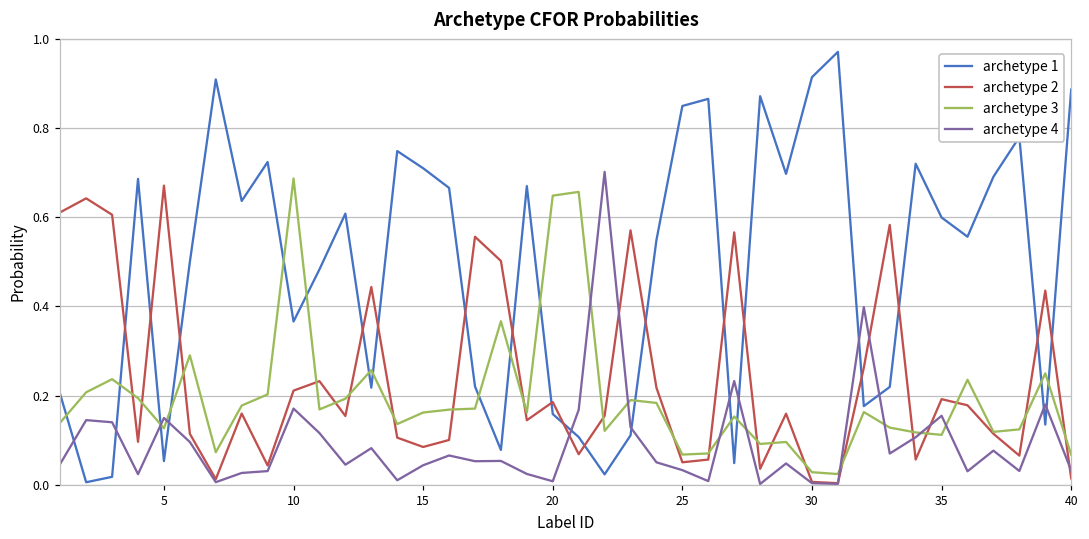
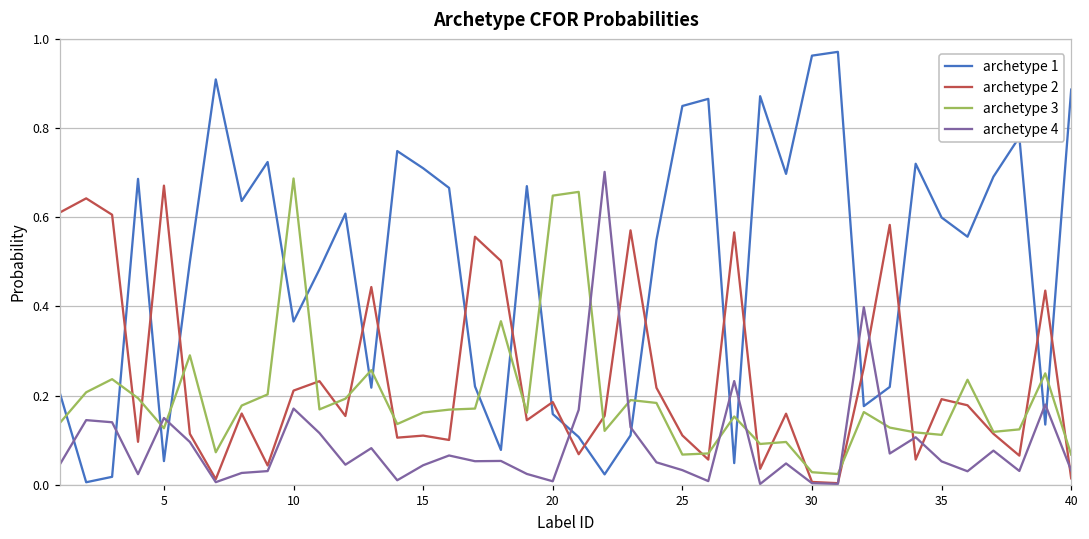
  {
    "archetype 1": {
      "5": 0.05,
      "10": 0.37,
      "15": 0.71,
      "20": 0.16,
      "25": 0.85,
-     "30": 0.91,
+     "30": 0.96,
      "35": 0.60,
      "40": 0.89
    },
    "archetype 2": {
      "5": 0.67,
      "10": 0.21,
-     "15": 0.08,
+     "15": 0.11,
      "20": 0.19,
-     "25": 0.05,
+     "25": 0.11,
      "35": 0.19,
      "40": 0.01
    },
    "archetype 3": {
      "5": 0.13,
      "10": 0.69,
      "15": 0.16,
      "20": 0.65,
      "25": 0.07,
      "30": 0.03,
      "35": 0.11,
      "40": 0.07
    },
    "archetype 4": {
      "5": 0.15,
      "10": 0.17,
      "15": 0.04,
      "20": 0.01,
      "25": 0.03,
-     "35": 0.15,
+     "35": 0.05,
      "40": 0.03
    }
  }
